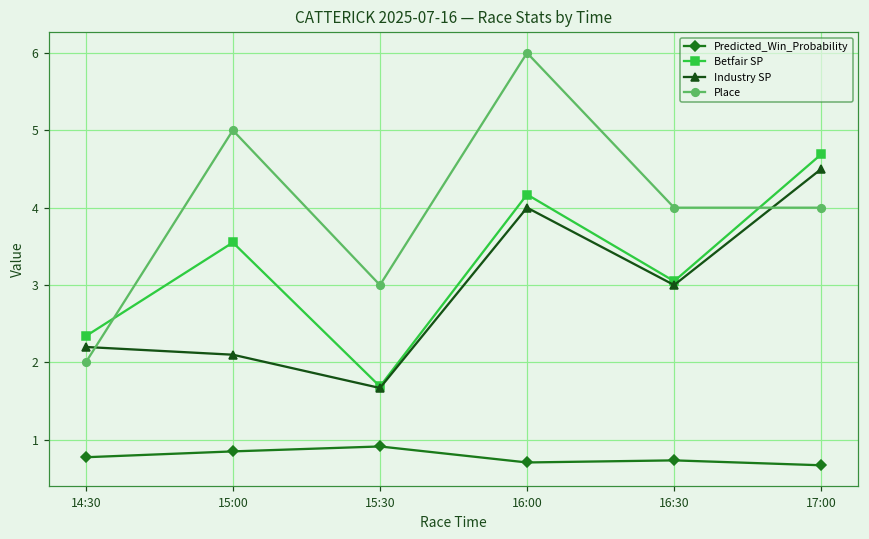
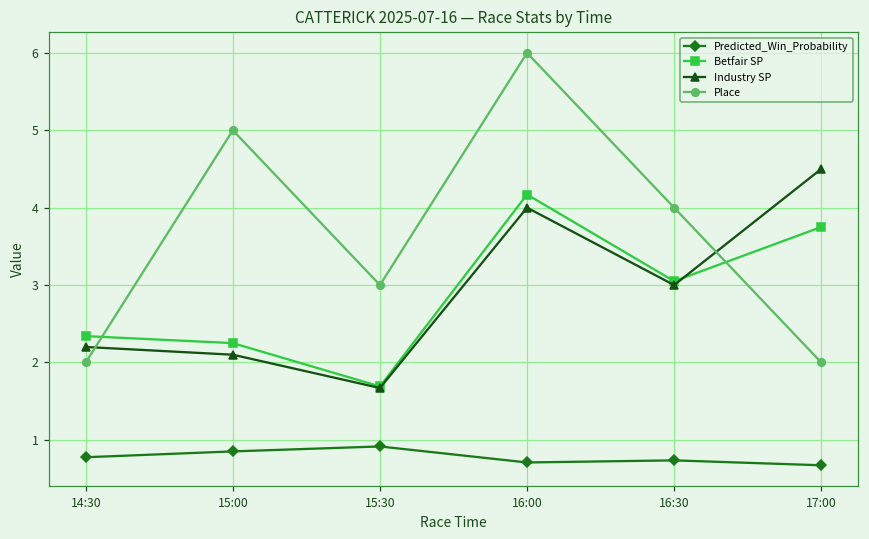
  {
    "Betfair SP": {
      "14:30": 2.3,
-     "15:00": 3.6,
+     "15:00": 2.3,
      "16:00": 4.2,
      "16:30": 3.1,
-     "17:00": 4.7
+     "17:00": 3.8
    },
    "Place": {
      "14:30": 2,
      "15:00": 5,
      "15:30": 3,
      "16:00": 6,
      "16:30": 4,
-     "17:00": 4
+     "17:00": 2
    }
  }
